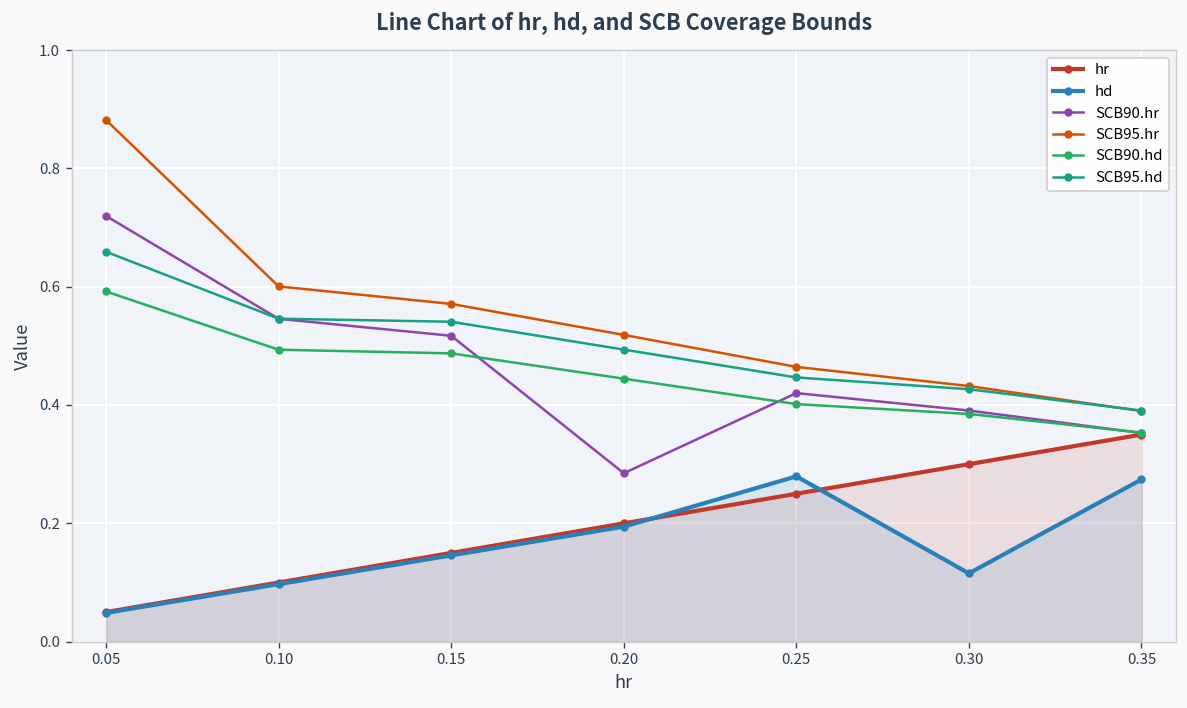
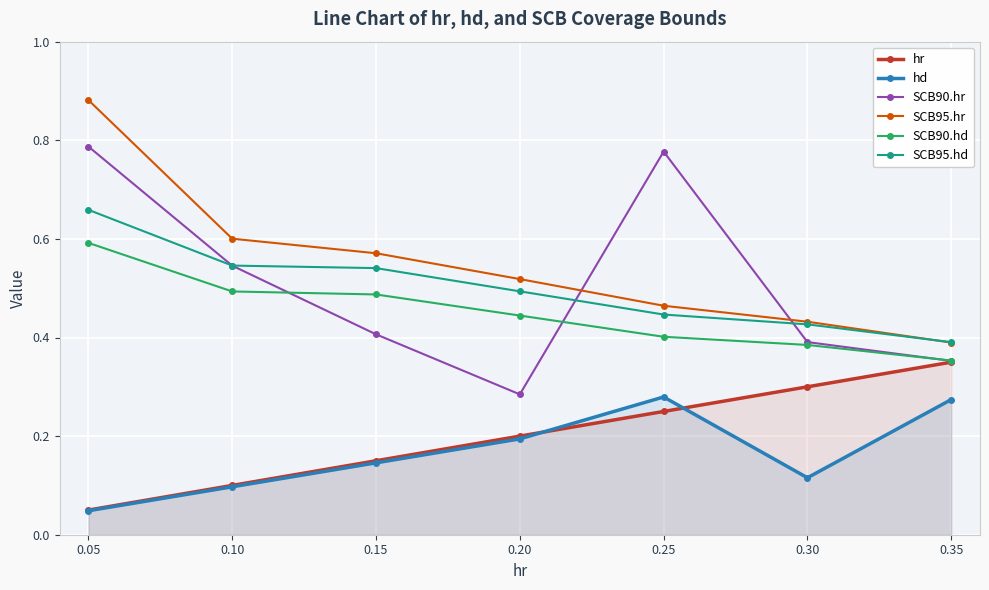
  {
    "hd": {
      "0.20": 0.19,
      "0.25": 0.28,
      "0.30": 0.12,
      "0.35": 0.27
    },
    "SCB90.hr": {
-     "0.05": 0.72,
-     "0.15": 0.52,
+     "0.05": 0.79,
+     "0.15": 0.41,
      "0.20": 0.28,
-     "0.25": 0.42,
+     "0.25": 0.78,
      "0.30": 0.39
    }
  }
